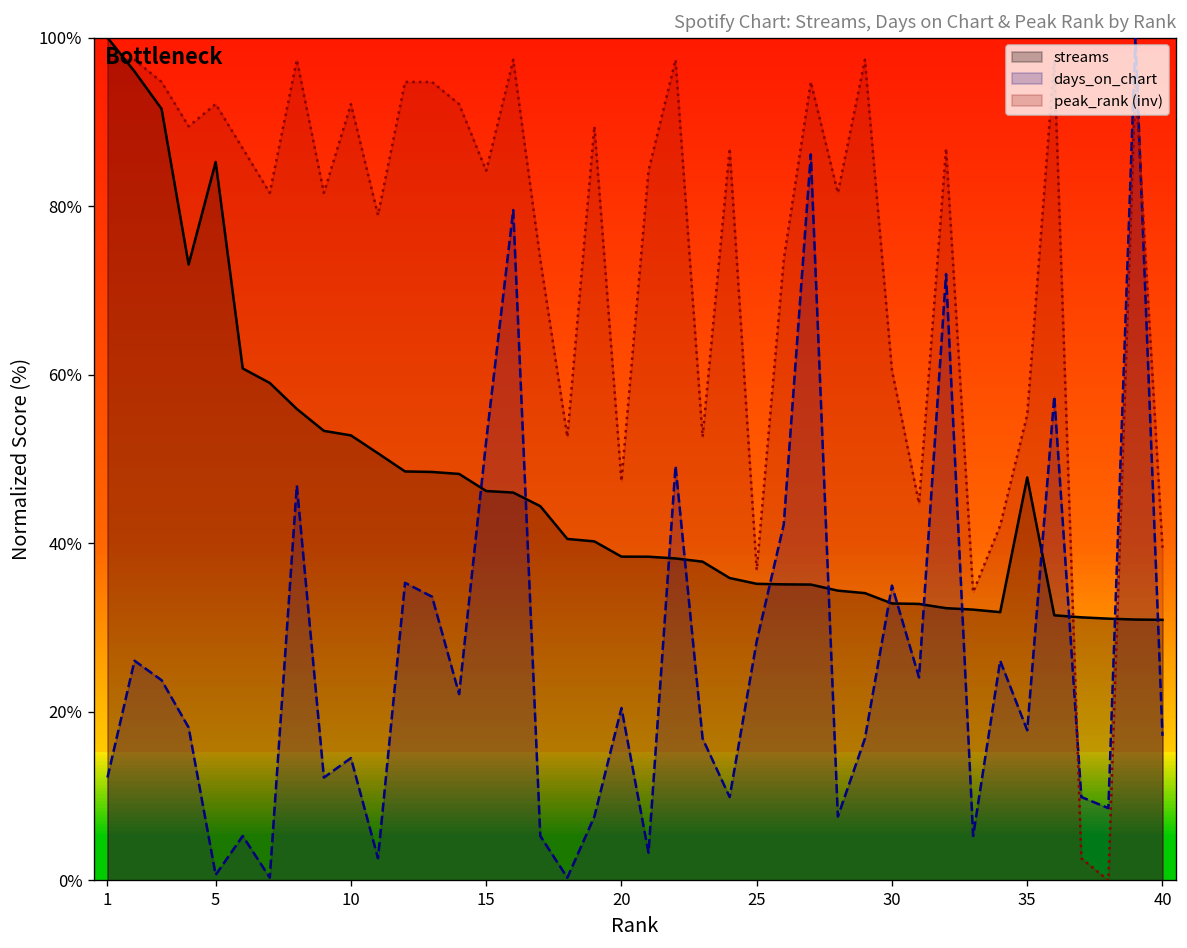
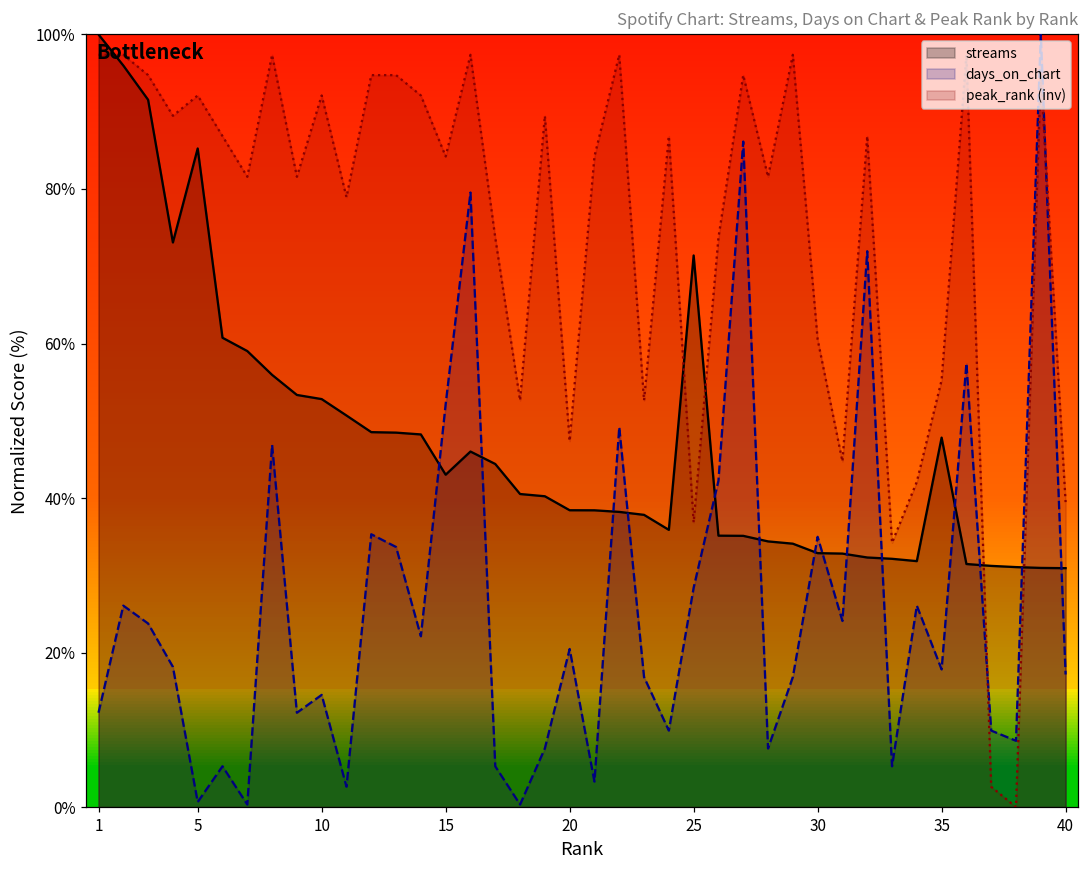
  {
    "streams": {
      "1": "100%",
      "5": "85%",
      "10": "53%",
-     "15": "46%",
+     "15": "43%",
      "20": "38%",
-     "25": "35%",
+     "25": "71%",
      "30": "33%",
      "35": "48%",
      "40": "31%"
    }
  }
